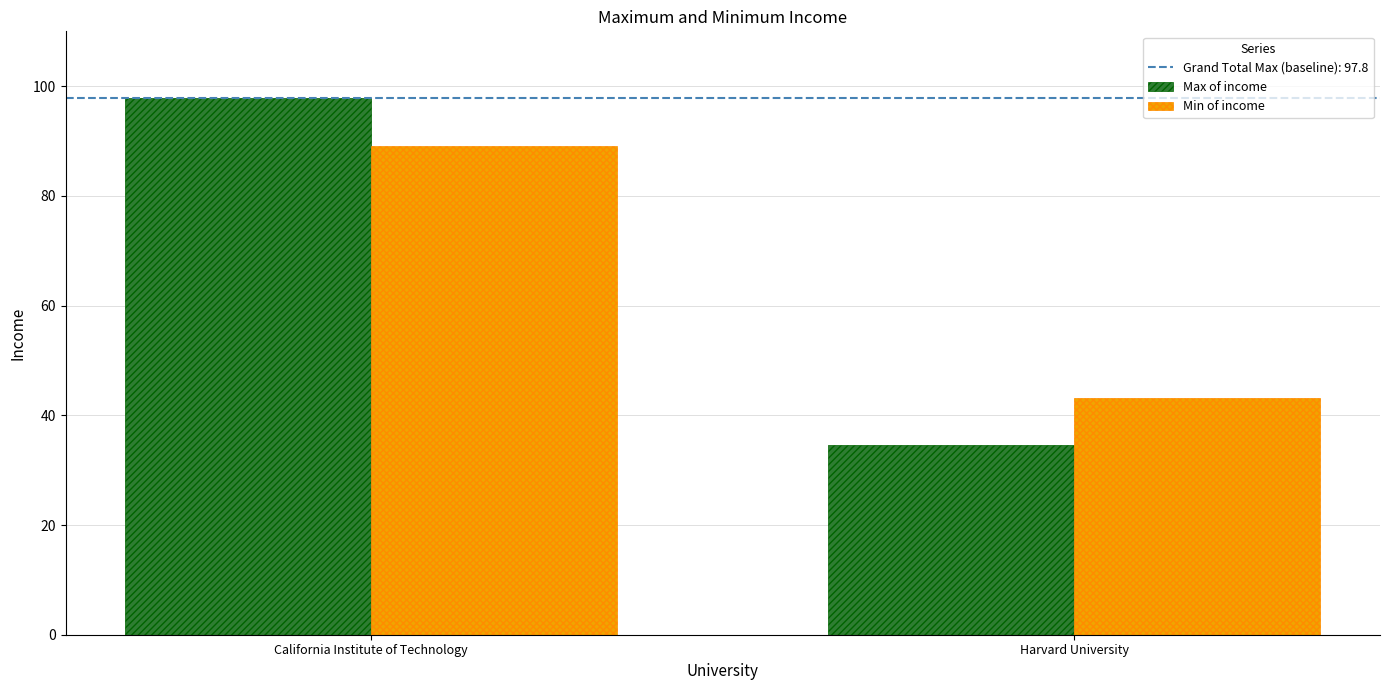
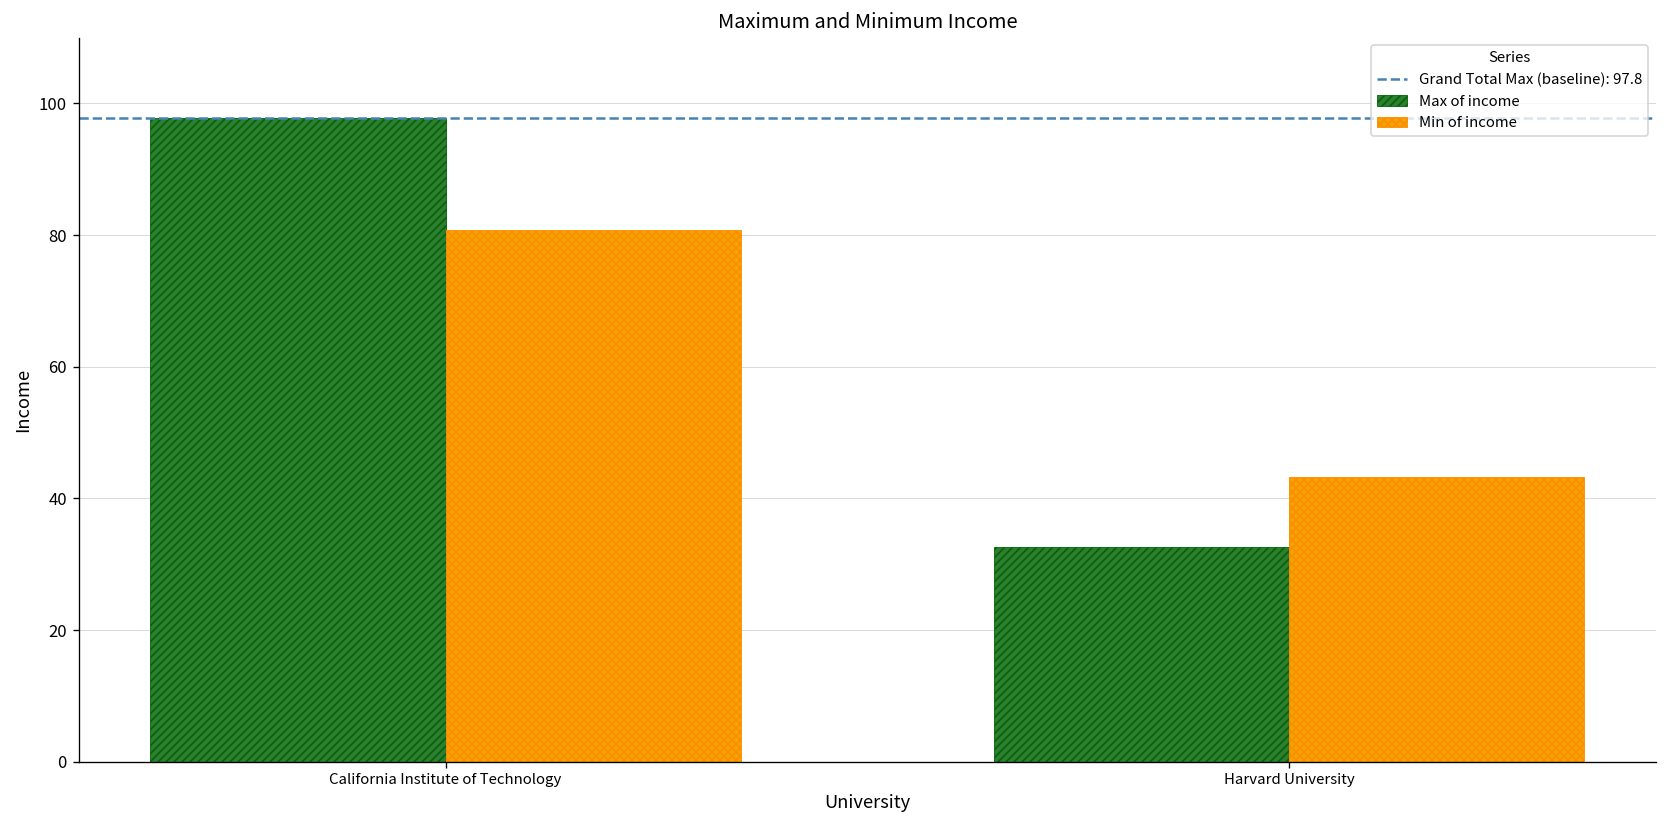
  {
    "Max of income": {
      "California Institute of Technology": 98,
-     "Harvard University": 35
+     "Harvard University": 33
    },
    "Min of income": {
-     "California Institute of Technology": 89,
+     "California Institute of Technology": 81,
      "Harvard University": 43
    }
  }
